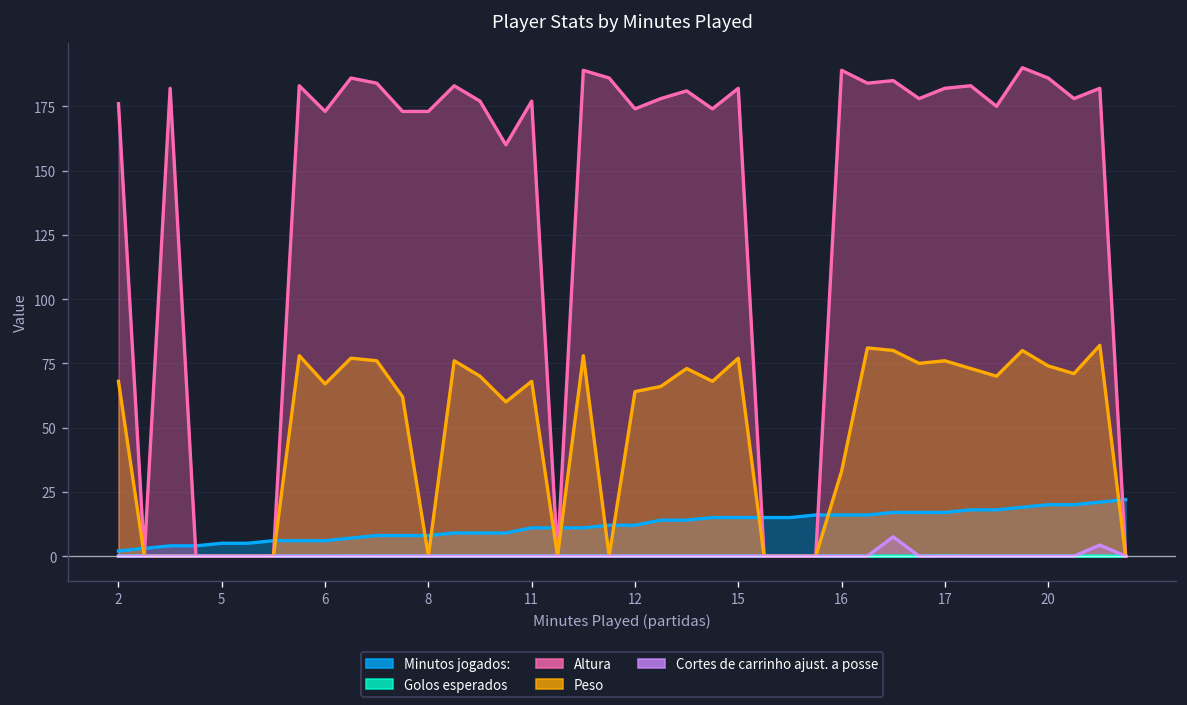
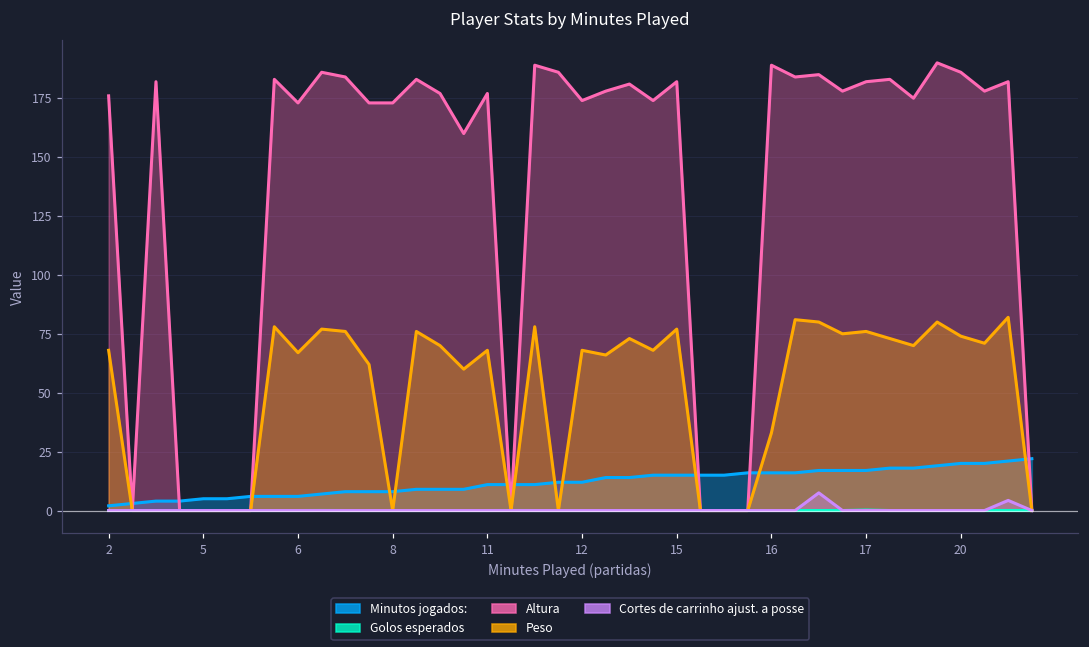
  {
    "Peso": {
-     "12": 64,
+     "12": 68,
      "16": 33,
      "20": 74
    }
  }
